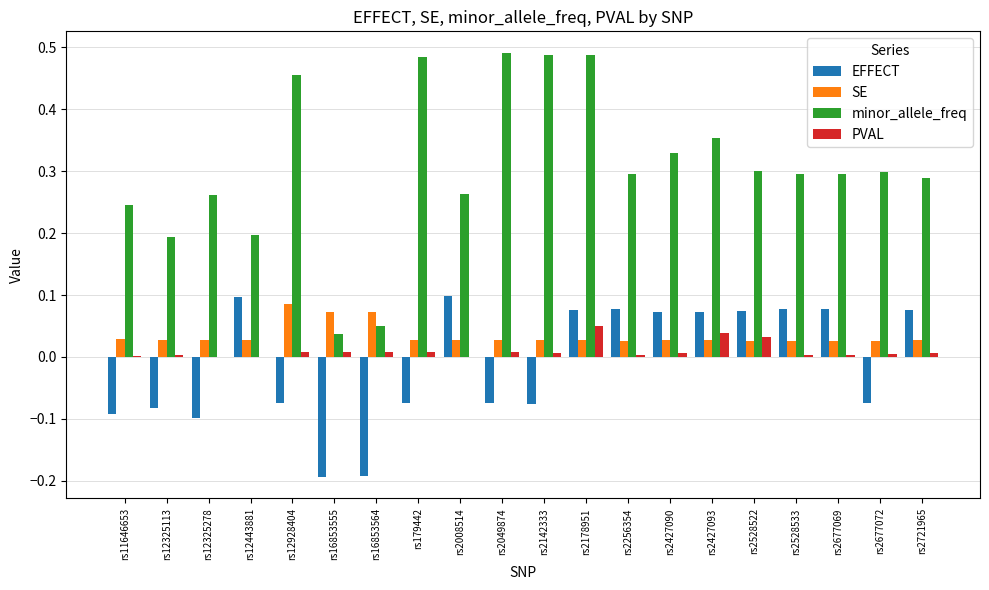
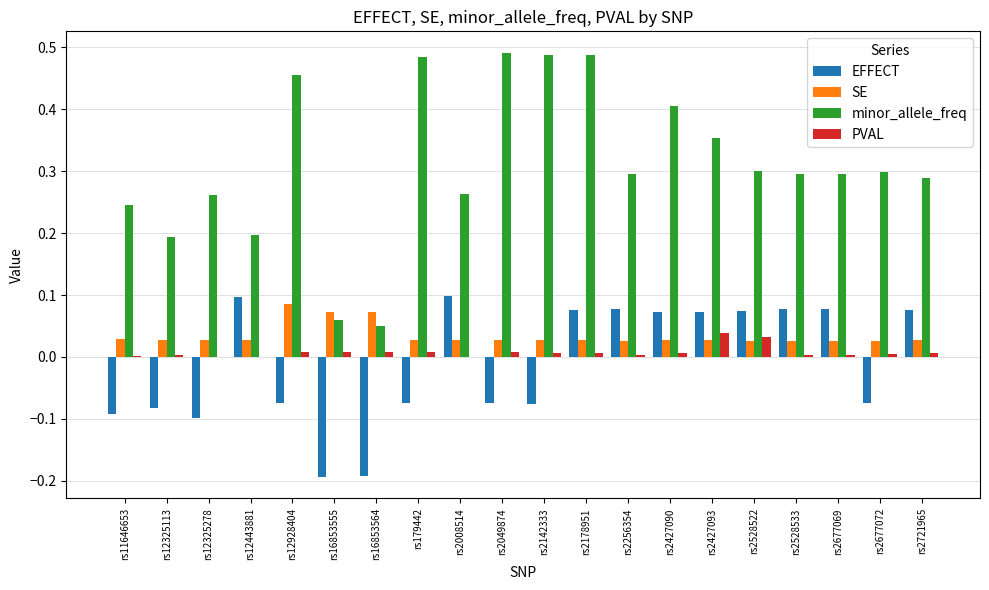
  {
    "EFFECT": {
      "rs11646653": -0.09,
      "rs12325113": -0.08,
      "rs12325278": -0.10,
      "rs12443881": 0.10,
      "rs12928404": -0.07,
      "rs16853555": -0.19,
      "rs16853564": -0.19,
      "rs179442": -0.08,
      "rs2008514": 0.10,
      "rs2049874": -0.07,
      "rs2142333": -0.08,
      "rs2178951": 0.08,
      "rs2256354": 0.08,
      "rs2427090": 0.07,
      "rs2427093": 0.07,
      "rs2528522": 0.08,
      "rs2528533": 0.08,
      "rs2677069": 0.08,
      "rs2677072": -0.07,
      "rs2721965": 0.08
    },
    "SE": {
      "rs11646653": 0.03,
      "rs12325113": 0.03,
      "rs12325278": 0.03,
      "rs12443881": 0.03,
      "rs12928404": 0.09,
      "rs16853555": 0.07,
      "rs16853564": 0.07,
      "rs179442": 0.03,
      "rs2008514": 0.03,
      "rs2049874": 0.03,
      "rs2142333": 0.03,
      "rs2178951": 0.03,
      "rs2256354": 0.03,
      "rs2427090": 0.03,
      "rs2427093": 0.03,
      "rs2528522": 0.03,
      "rs2528533": 0.03,
      "rs2677069": 0.03,
      "rs2677072": 0.03,
      "rs2721965": 0.03
    },
    "minor_allele_freq": {
      "rs11646653": 0.25,
      "rs12325113": 0.19,
      "rs12325278": 0.26,
      "rs12443881": 0.20,
      "rs12928404": 0.46,
-     "rs16853555": 0.04,
+     "rs16853555": 0.06,
      "rs16853564": 0.05,
      "rs179442": 0.48,
      "rs2008514": 0.26,
      "rs2049874": 0.49,
      "rs2142333": 0.49,
      "rs2178951": 0.49,
      "rs2256354": 0.30,
-     "rs2427090": 0.33,
+     "rs2427090": 0.41,
      "rs2427093": 0.35,
      "rs2528522": 0.30,
      "rs2528533": 0.29,
      "rs2677069": 0.29,
      "rs2677072": 0.30,
      "rs2721965": 0.29
    },
    "PVAL": {
      "rs12928404": 0.01,
      "rs16853555": 0.01,
      "rs16853564": 0.01,
      "rs179442": 0.01,
      "rs2049874": 0.01,
      "rs2142333": 0.01,
-     "rs2178951": 0.05,
+     "rs2178951": 0.01,
      "rs2427090": 0.01,
      "rs2427093": 0.04,
      "rs2528522": 0.03,
      "rs2677072": 0.00,
      "rs2721965": 0.01
    }
  }
